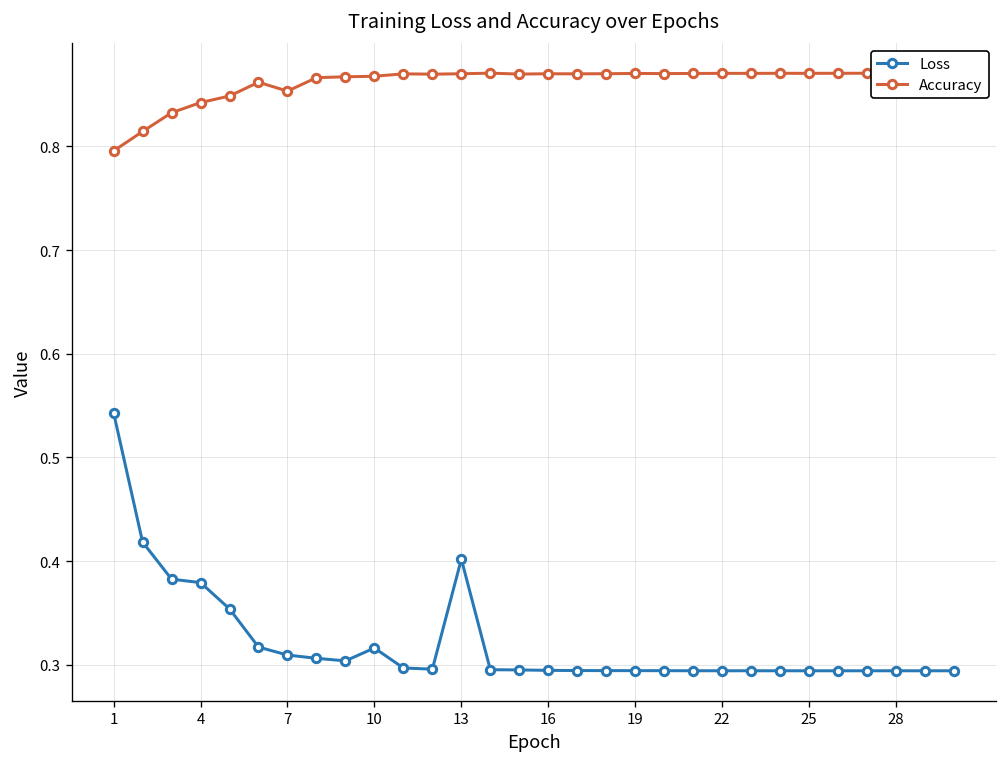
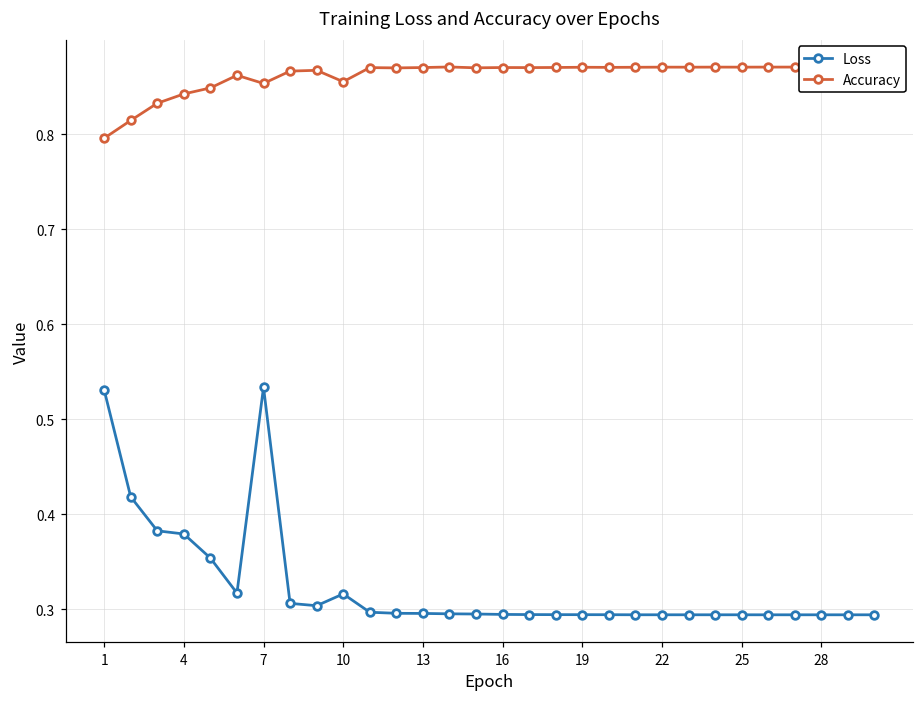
  {
    "Loss": {
-     "1": 0.54,
+     "1": 0.53,
      "4": 0.38,
-     "7": 0.31,
+     "7": 0.53,
      "10": 0.32,
-     "13": 0.40,
+     "13": 0.30,
      "16": 0.29,
      "19": 0.29,
      "22": 0.29,
      "25": 0.29,
      "28": 0.29
    },
    "Accuracy": {
      "1": 0.80,
      "4": 0.84,
      "7": 0.85,
-     "10": 0.87,
+     "10": 0.86,
      "13": 0.87,
      "16": 0.87,
      "19": 0.87,
      "22": 0.87,
      "25": 0.87
    }
  }
